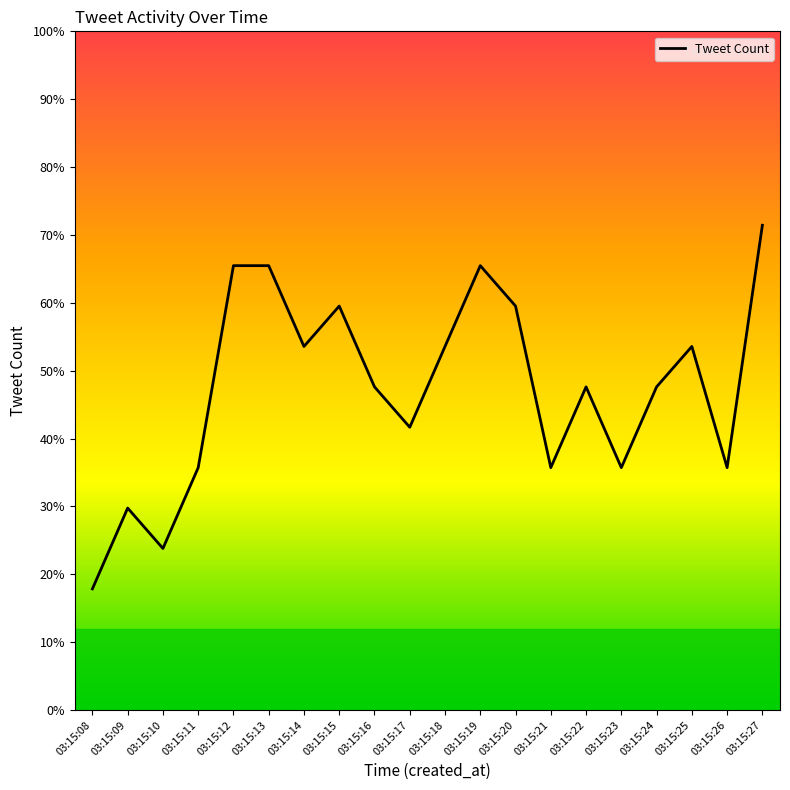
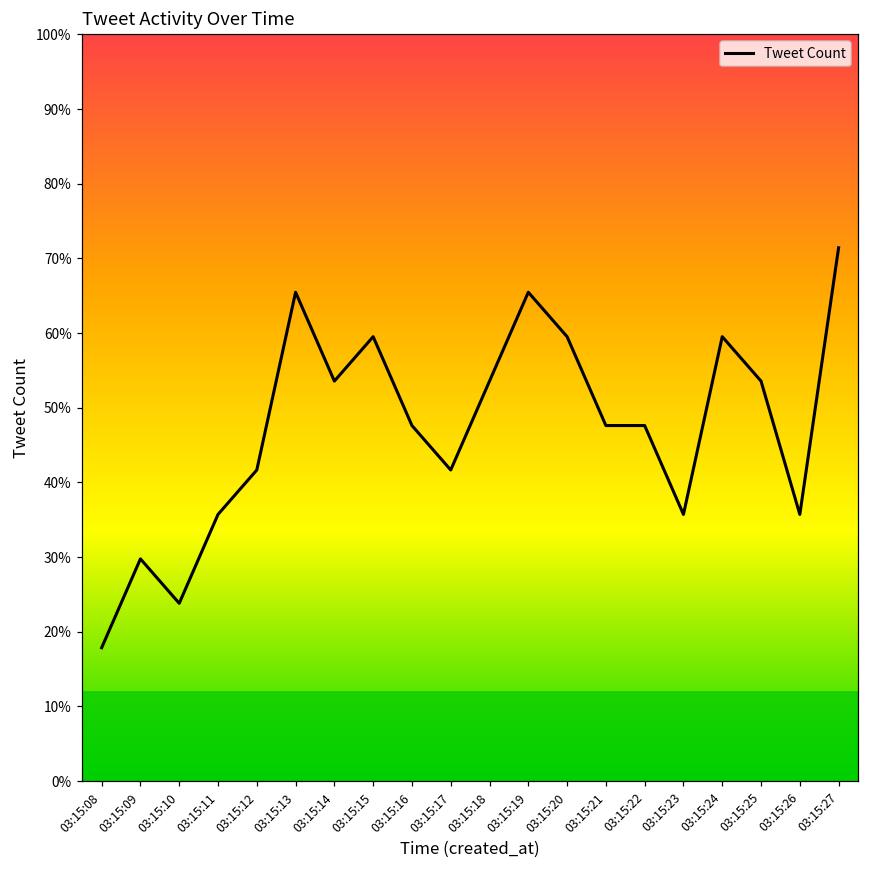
  {
    "03:15:08": "18%",
    "03:15:09": "30%",
    "03:15:10": "24%",
    "03:15:11": "36%",
-   "03:15:12": "65%",
+   "03:15:12": "42%",
    "03:15:13": "65%",
    "03:15:14": "54%",
    "03:15:15": "60%",
    "03:15:16": "48%",
    "03:15:17": "42%",
    "03:15:18": "54%",
    "03:15:19": "65%",
    "03:15:20": "60%",
-   "03:15:21": "36%",
+   "03:15:21": "48%",
    "03:15:22": "48%",
    "03:15:23": "36%",
-   "03:15:24": "48%",
+   "03:15:24": "60%",
    "03:15:25": "54%",
    "03:15:26": "36%",
    "03:15:27": "71%"
  }
